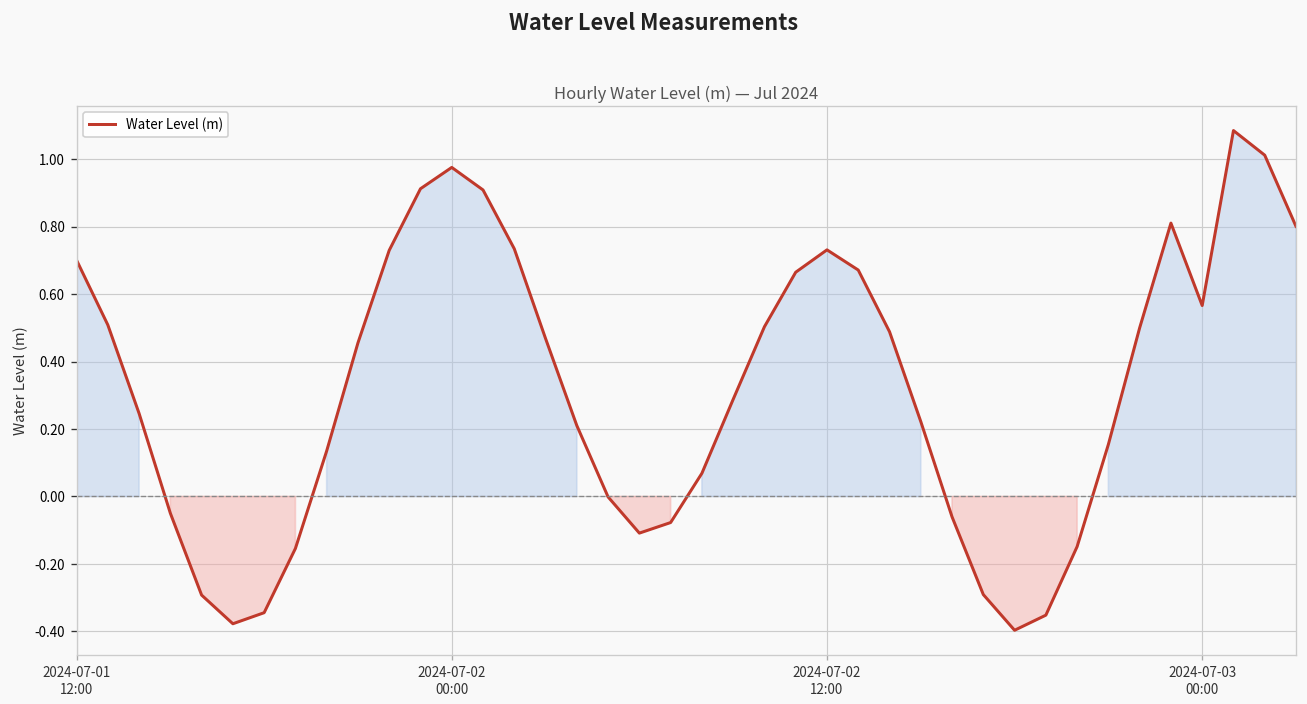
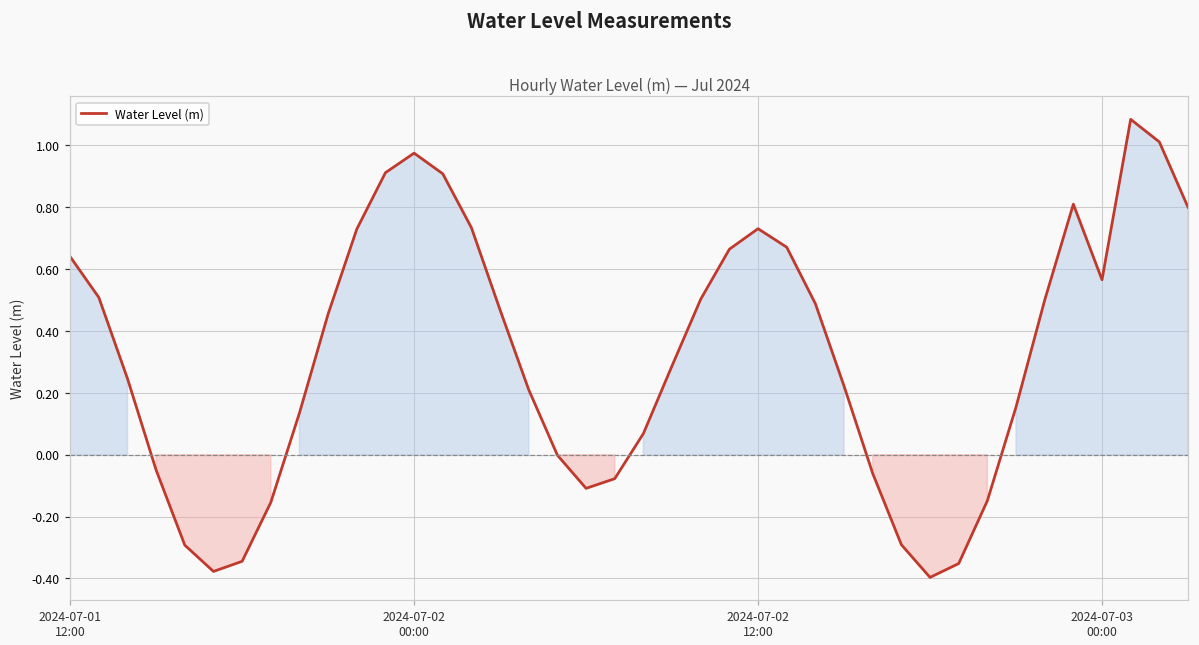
  {
-   "2024-07-01 12:00": 0.70,
+   "2024-07-01 12:00": 0.64,
    "2024-07-02 00:00": 0.98,
    "2024-07-02 12:00": 0.73,
    "2024-07-03 00:00": 0.57
  }
